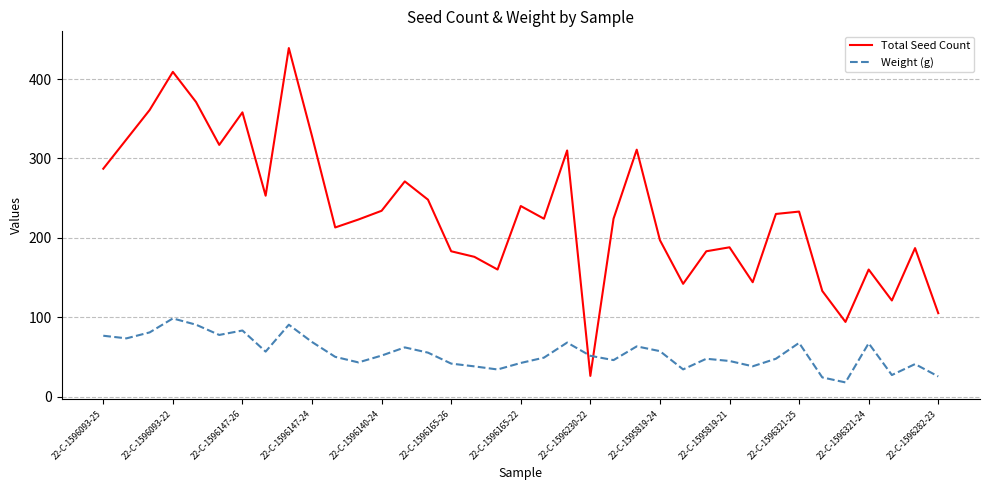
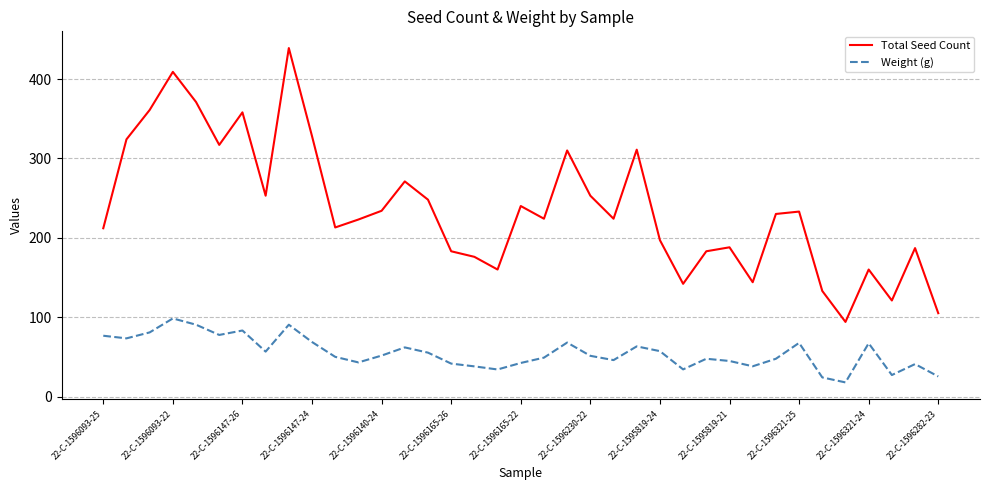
  {
    "Total Seed Count": {
-     "22-C-1596093-25": 290,
+     "22-C-1596093-25": 210,
      "22-C-1596093-22": 410,
      "22-C-1596147-26": 360,
      "22-C-1596147-24": 330,
      "22-C-1596140-24": 230,
      "22-C-1596165-26": 180,
      "22-C-1596165-22": 240,
-     "22-C-1596230-22": 30,
+     "22-C-1596230-22": 250,
      "22-C-1595819-24": 200,
      "22-C-1595819-21": 190,
      "22-C-1596321-25": 230,
      "22-C-1596321-24": 160,
      "22-C-1596282-23": 110
    },
    "Weight (g)": {
      "22-C-1596093-25": 80,
      "22-C-1596093-22": 100,
      "22-C-1596147-26": 80,
      "22-C-1596147-24": 70,
      "22-C-1596140-24": 50,
      "22-C-1596165-26": 40,
      "22-C-1596165-22": 40,
      "22-C-1596230-22": 50,
      "22-C-1595819-24": 60,
      "22-C-1595819-21": 40,
      "22-C-1596321-25": 70,
      "22-C-1596321-24": 70,
      "22-C-1596282-23": 30
    }
  }
